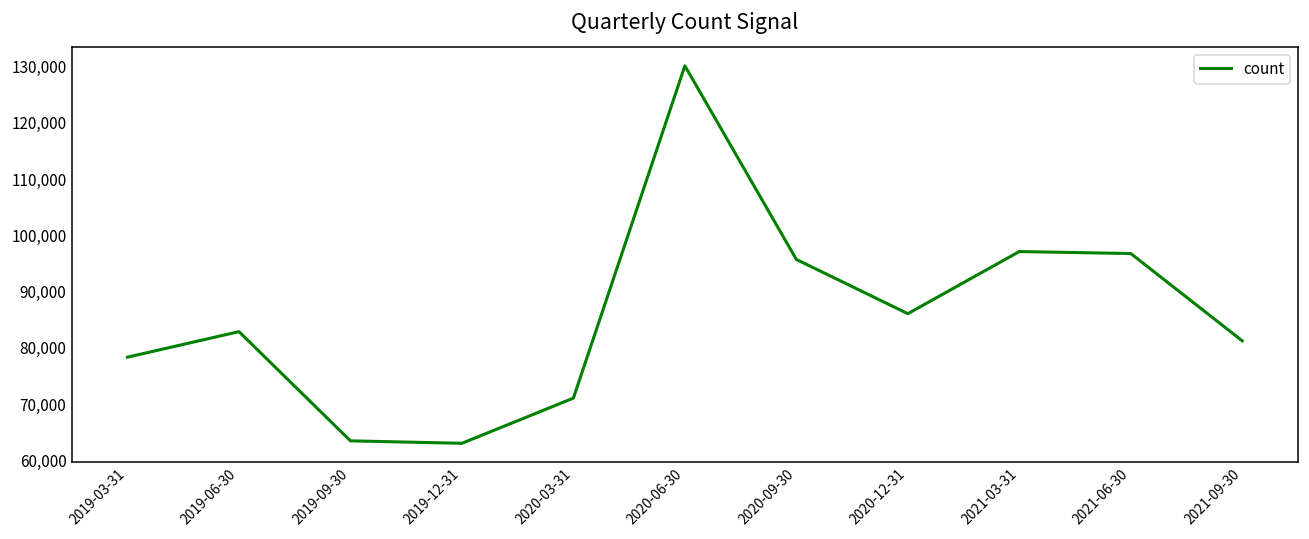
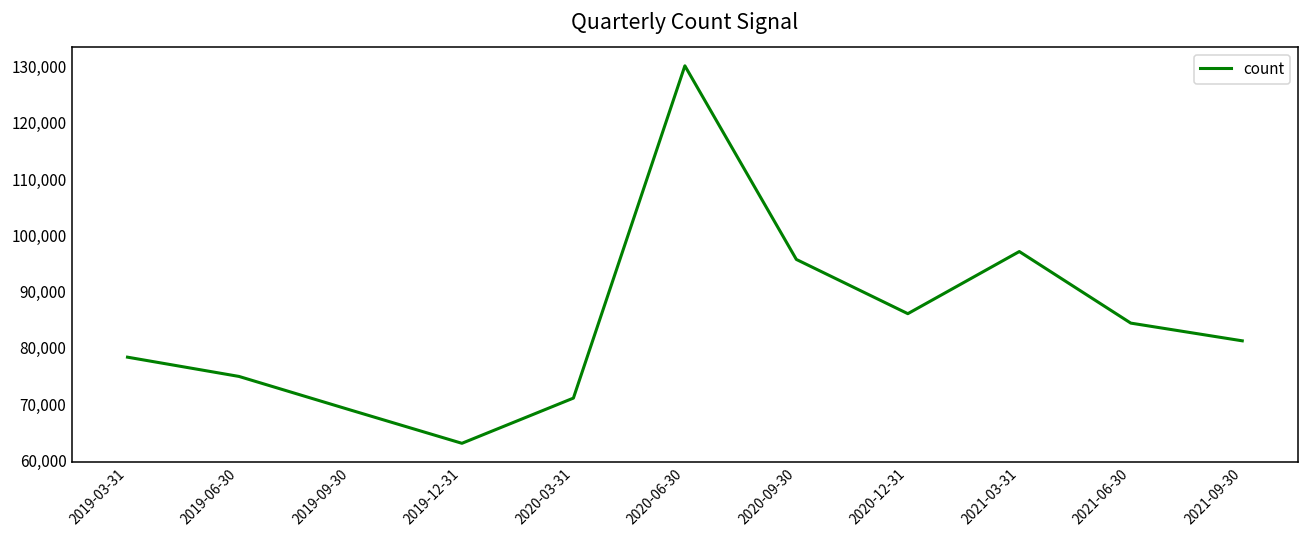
  {
    "2019-03-31": "78,000",
-   "2019-06-30": "83,000",
-   "2019-09-30": "63,000",
+   "2019-06-30": "75,000",
+   "2019-09-30": "69,000",
    "2019-12-31": "63,000",
    "2020-03-31": "71,000",
    "2020-06-30": "130,000",
    "2020-09-30": "96,000",
    "2020-12-31": "86,000",
    "2021-03-31": "97,000",
-   "2021-06-30": "97,000",
+   "2021-06-30": "84,000",
    "2021-09-30": "81,000"
  }
